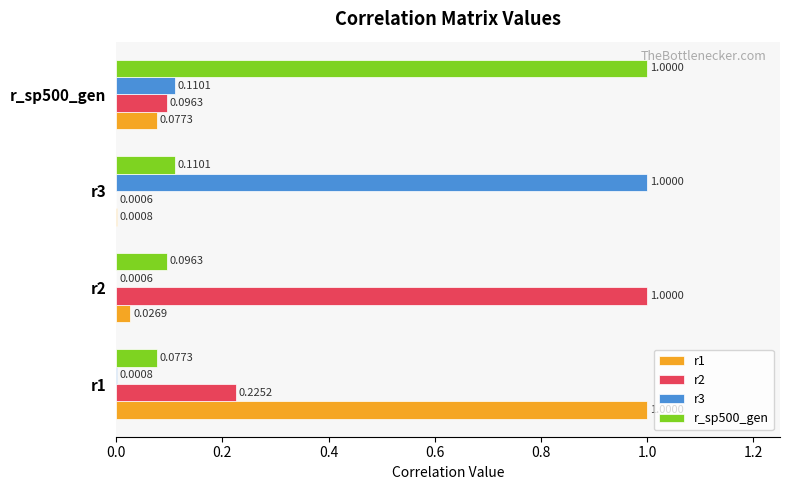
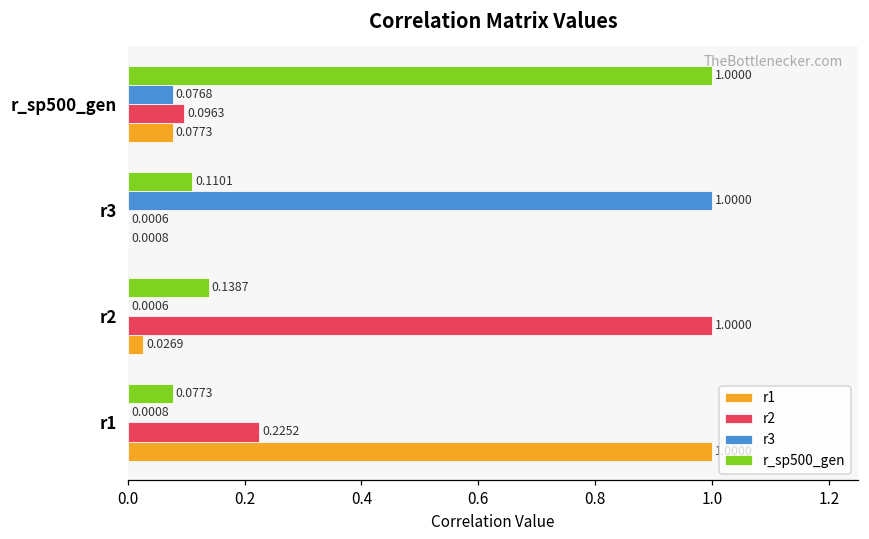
  {
    "r1": {
      "r_sp500_gen": 0.0773,
      "r3": 0.0008,
      "r2": 0.0269
    },
    "r2": {
      "r_sp500_gen": 0.0963,
      "r3": 0.0006,
      "r2": 1.0000,
      "r1": 0.2252
    },
    "r3": {
-     "r_sp500_gen": 0.1101,
+     "r_sp500_gen": 0.0768,
      "r3": 1.0000,
      "r2": 0.0006,
      "r1": 0.0008
    },
    "r_sp500_gen": {
      "r_sp500_gen": 1.0000,
      "r3": 0.1101,
-     "r2": 0.0963,
+     "r2": 0.1387,
      "r1": 0.0773
    }
  }
